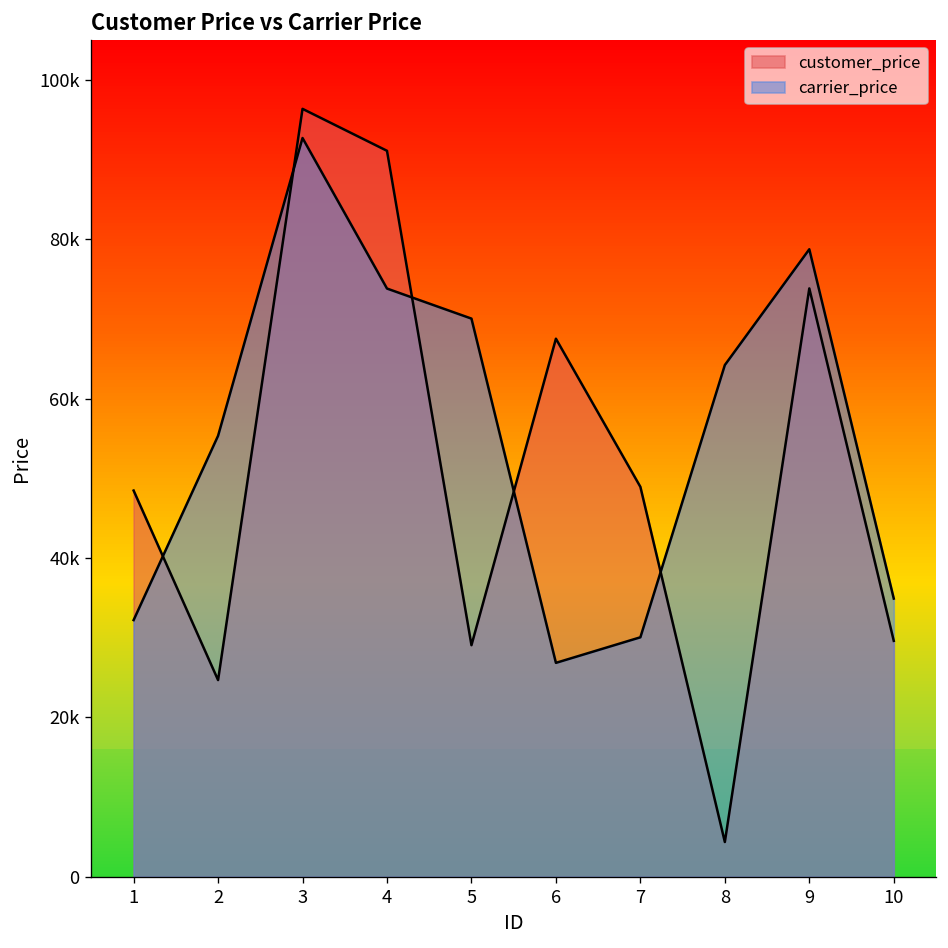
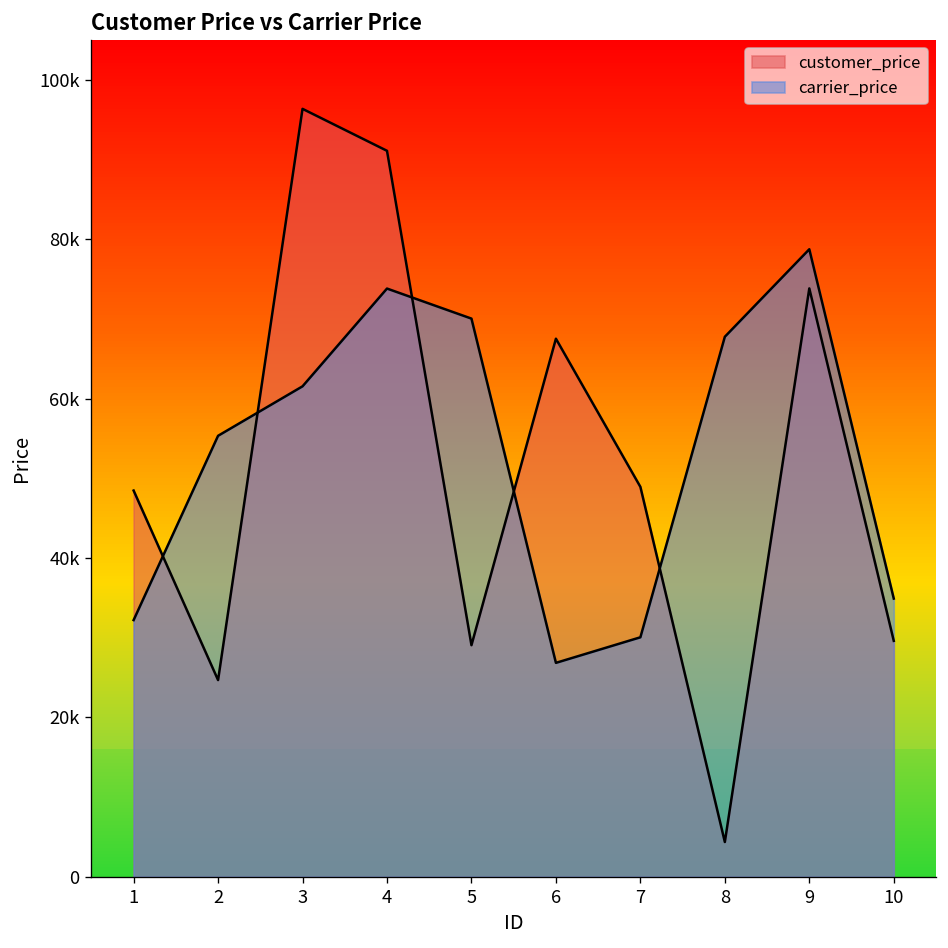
  {
    "customer_price": {
      "1": 48000,
      "2": 25000,
      "3": 96000,
      "4": 91000,
      "5": 29000,
      "6": 68000,
      "7": 49000,
      "8": 4000,
      "9": 74000,
      "10": 30000
    },
    "carrier_price": {
      "1": 32000,
      "2": 55000,
-     "3": 93000,
+     "3": 62000,
      "4": 74000,
      "5": 70000,
      "6": 27000,
      "7": 30000,
-     "8": 64000,
+     "8": 68000,
      "9": 79000,
      "10": 35000
    }
  }
